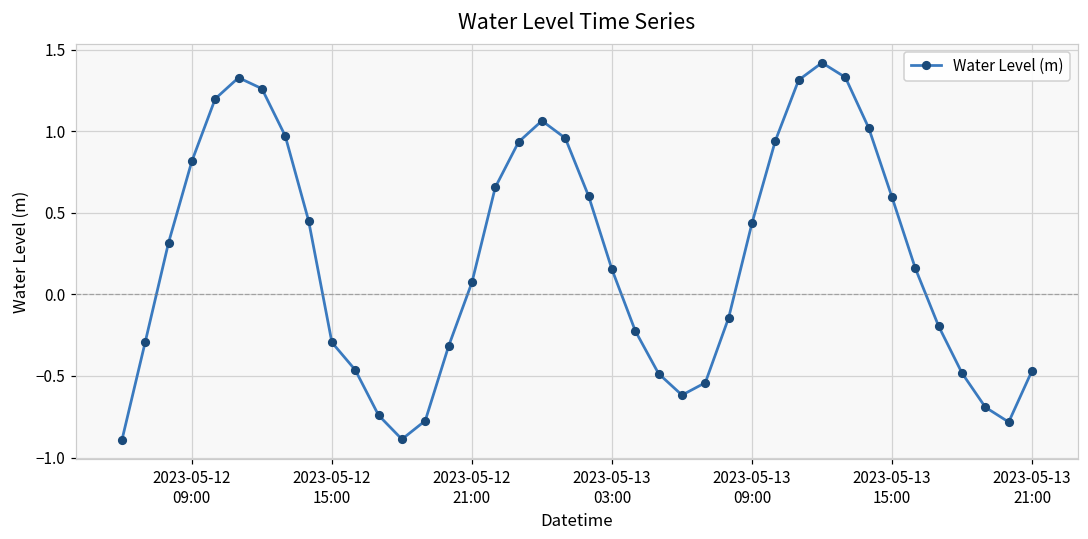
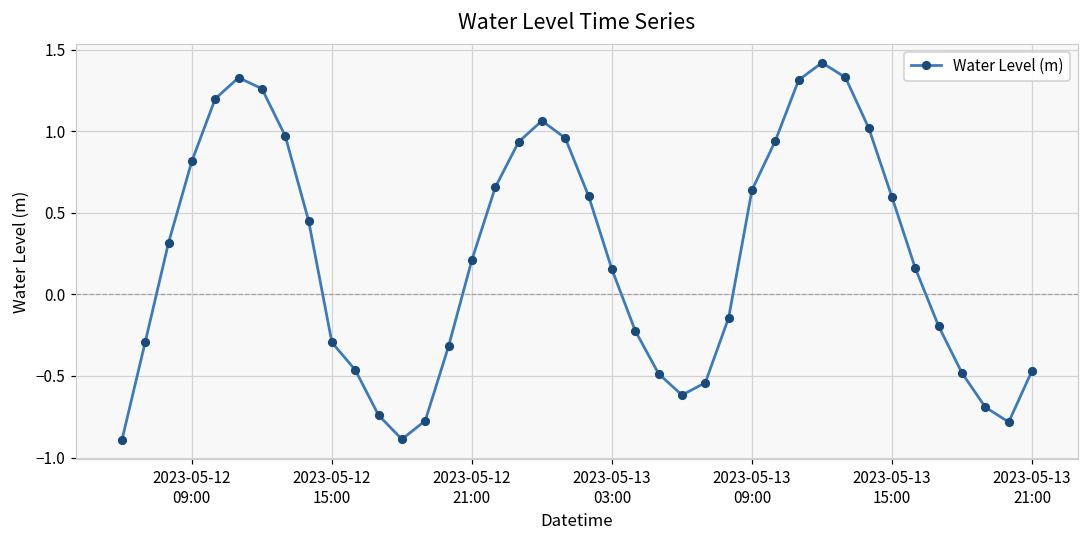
  {
    "2023-05-12 09:00": 0.82,
    "2023-05-12 15:00": -0.29,
-   "2023-05-12 21:00": 0.07,
+   "2023-05-12 21:00": 0.21,
    "2023-05-13 03:00": 0.15,
-   "2023-05-13 09:00": 0.44,
+   "2023-05-13 09:00": 0.64,
    "2023-05-13 15:00": 0.59,
    "2023-05-13 21:00": -0.47
  }
